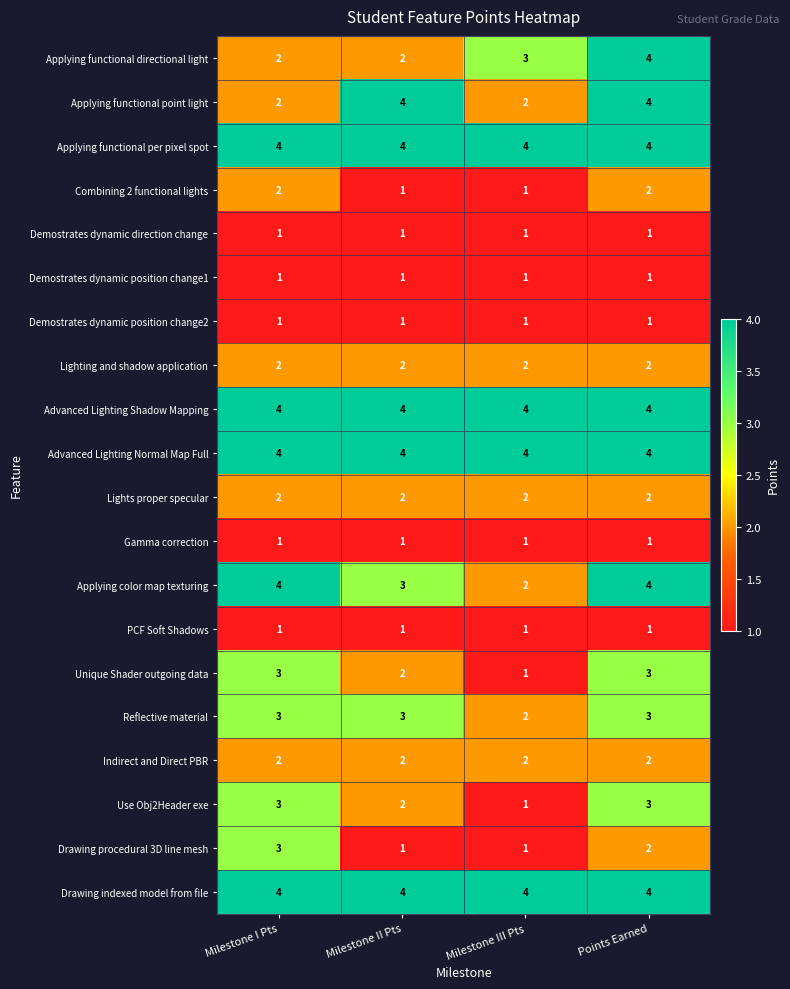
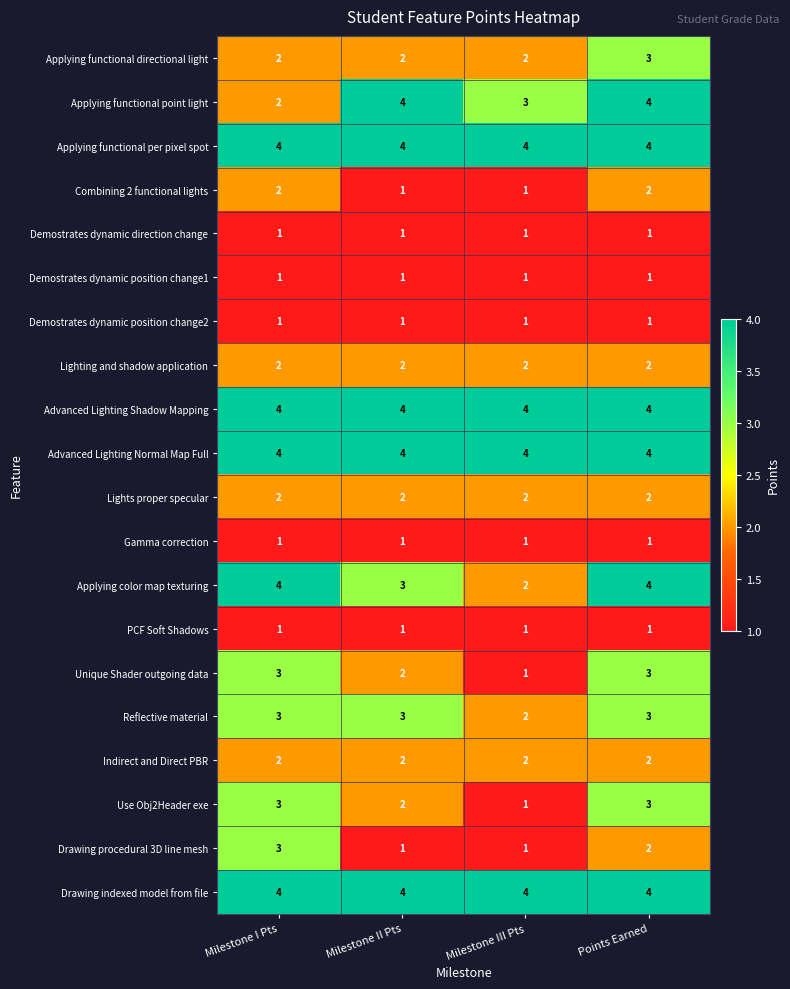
  {
    "Applying functional directional light": {
      "Milestone I Pts": 2,
      "Milestone II Pts": 2,
-     "Milestone III Pts": 3,
-     "Points Earned": 4
+     "Milestone III Pts": 2,
+     "Points Earned": 3
    },
    "Applying functional point light": {
      "Milestone I Pts": 2,
      "Milestone II Pts": 4,
-     "Milestone III Pts": 2,
+     "Milestone III Pts": 3,
      "Points Earned": 4
    },
    "Applying functional per pixel spot": {
      "Milestone I Pts": 4,
      "Milestone II Pts": 4,
      "Milestone III Pts": 4,
      "Points Earned": 4
    },
    "Combining 2 functional lights": {
      "Milestone I Pts": 2,
      "Milestone II Pts": 1,
      "Milestone III Pts": 1,
      "Points Earned": 2
    },
    "Demostrates dynamic direction change": {
      "Milestone I Pts": 1,
      "Milestone II Pts": 1,
      "Milestone III Pts": 1,
      "Points Earned": 1
    },
    "Demostrates dynamic position change1": {
      "Milestone I Pts": 1,
      "Milestone II Pts": 1,
      "Milestone III Pts": 1,
      "Points Earned": 1
    },
    "Demostrates dynamic position change2": {
      "Milestone I Pts": 1,
      "Milestone II Pts": 1,
      "Milestone III Pts": 1,
      "Points Earned": 1
    },
    "Lighting and shadow application": {
      "Milestone I Pts": 2,
      "Milestone II Pts": 2,
      "Milestone III Pts": 2,
      "Points Earned": 2
    },
    "Advanced Lighting Shadow Mapping": {
      "Milestone I Pts": 4,
      "Milestone II Pts": 4,
      "Milestone III Pts": 4,
      "Points Earned": 4
    },
    "Advanced Lighting Normal Map Full": {
      "Milestone I Pts": 4,
      "Milestone II Pts": 4,
      "Milestone III Pts": 4,
      "Points Earned": 4
    },
    "Lights proper specular": {
      "Milestone I Pts": 2,
      "Milestone II Pts": 2,
      "Milestone III Pts": 2,
      "Points Earned": 2
    },
    "Gamma correction": {
      "Milestone I Pts": 1,
      "Milestone II Pts": 1,
      "Milestone III Pts": 1,
      "Points Earned": 1
    },
    "Applying color map texturing": {
      "Milestone I Pts": 4,
      "Milestone II Pts": 3,
      "Milestone III Pts": 2,
      "Points Earned": 4
    },
    "PCF Soft Shadows": {
      "Milestone I Pts": 1,
      "Milestone II Pts": 1,
      "Milestone III Pts": 1,
      "Points Earned": 1
    },
    "Unique Shader outgoing data": {
      "Milestone I Pts": 3,
      "Milestone II Pts": 2,
      "Milestone III Pts": 1,
      "Points Earned": 3
    },
    "Reflective material": {
      "Milestone I Pts": 3,
      "Milestone II Pts": 3,
      "Milestone III Pts": 2,
      "Points Earned": 3
    },
    "Indirect and Direct PBR": {
      "Milestone I Pts": 2,
      "Milestone II Pts": 2,
      "Milestone III Pts": 2,
      "Points Earned": 2
    },
    "Use Obj2Header exe": {
      "Milestone I Pts": 3,
      "Milestone II Pts": 2,
      "Milestone III Pts": 1,
      "Points Earned": 3
    },
    "Drawing procedural 3D line mesh": {
      "Milestone I Pts": 3,
      "Milestone II Pts": 1,
      "Milestone III Pts": 1,
      "Points Earned": 2
    },
    "Drawing indexed model from file": {
      "Milestone I Pts": 4,
      "Milestone II Pts": 4,
      "Milestone III Pts": 4,
      "Points Earned": 4
    }
  }
